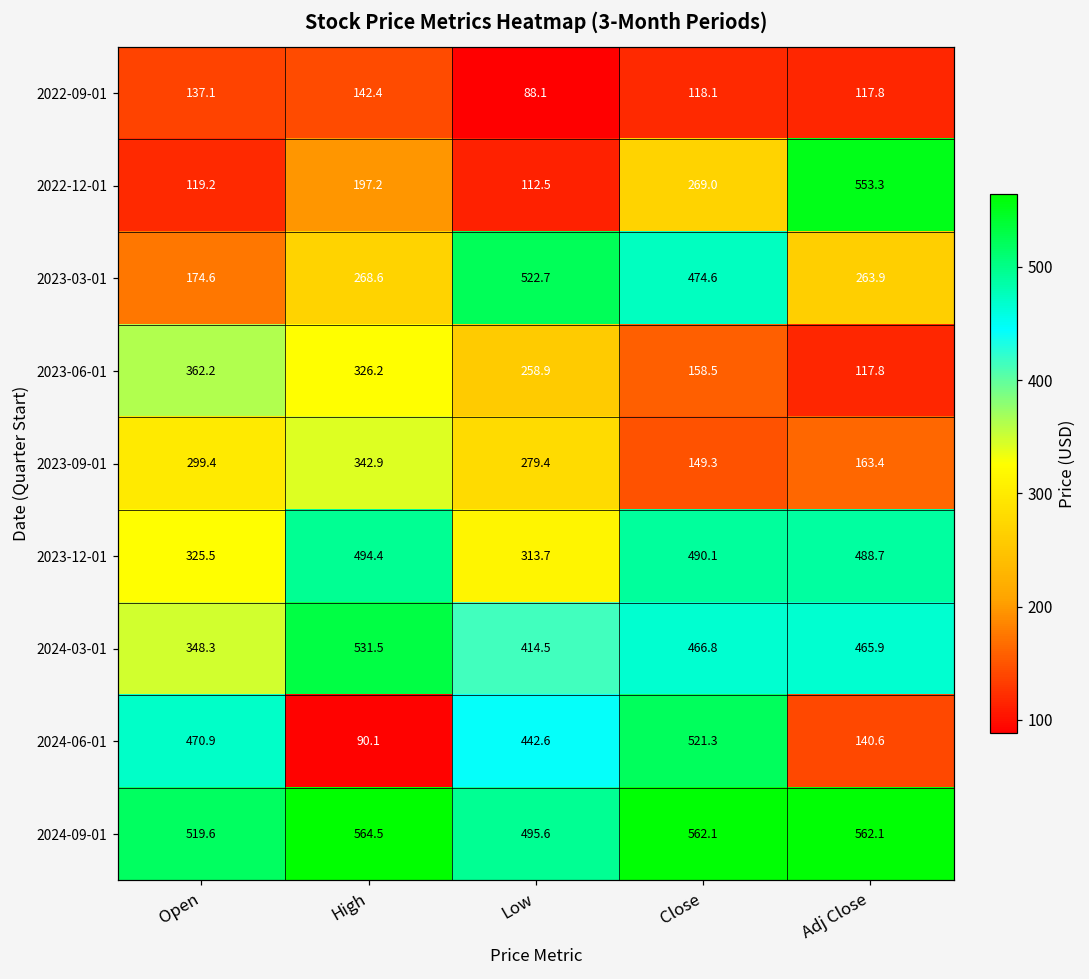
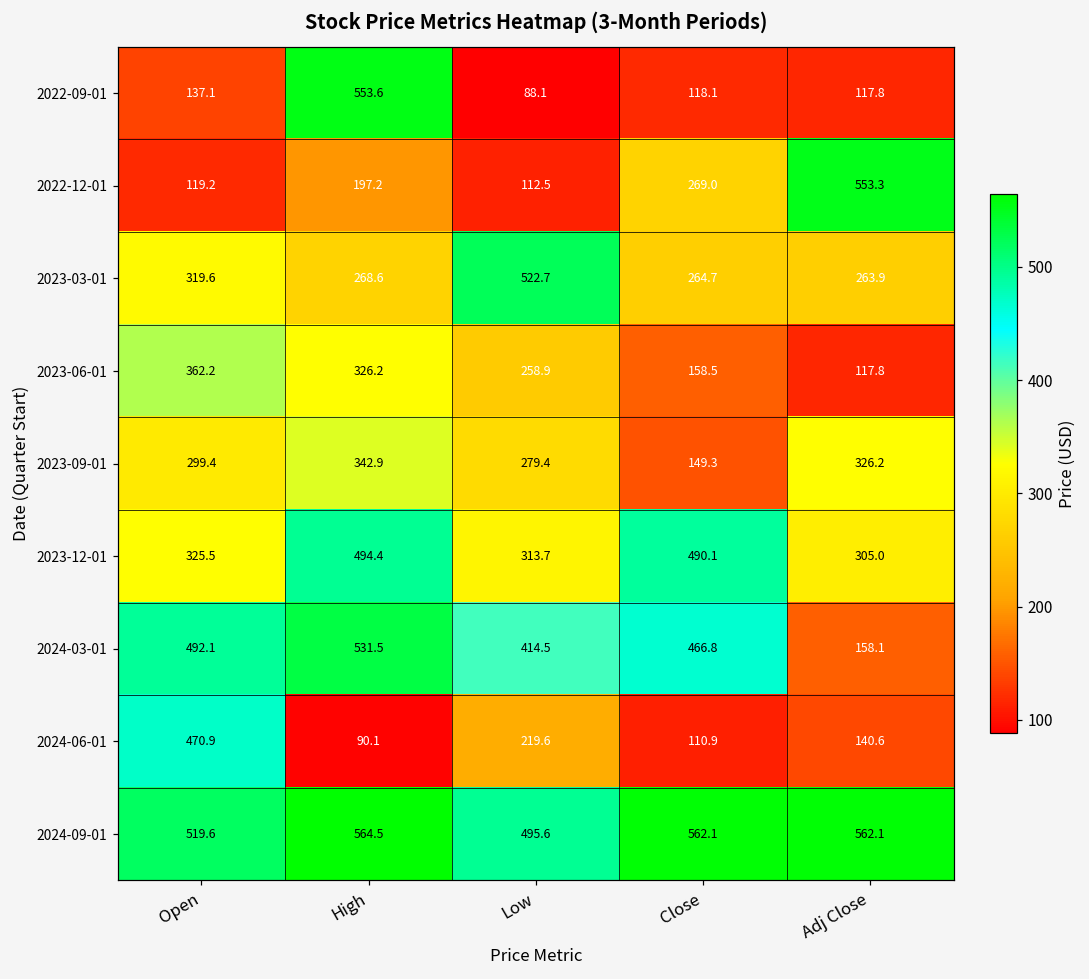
  {
    "2022-09-01": {
      "Open": 137.1,
-     "High": 142.4,
+     "High": 553.6,
      "Low": 88.1,
      "Close": 118.1,
      "Adj Close": 117.8
    },
    "2022-12-01": {
      "Open": 119.2,
      "High": 197.2,
      "Low": 112.5,
      "Close": 269.0,
      "Adj Close": 553.3
    },
    "2023-03-01": {
-     "Open": 174.6,
+     "Open": 319.6,
      "High": 268.6,
      "Low": 522.7,
-     "Close": 474.6,
+     "Close": 264.7,
      "Adj Close": 263.9
    },
    "2023-06-01": {
      "Open": 362.2,
      "High": 326.2,
      "Low": 258.9,
      "Close": 158.5,
      "Adj Close": 117.8
    },
    "2023-09-01": {
      "Open": 299.4,
      "High": 342.9,
      "Low": 279.4,
      "Close": 149.3,
-     "Adj Close": 163.4
+     "Adj Close": 326.2
    },
    "2023-12-01": {
      "Open": 325.5,
      "High": 494.4,
      "Low": 313.7,
      "Close": 490.1,
-     "Adj Close": 488.7
+     "Adj Close": 305.0
    },
    "2024-03-01": {
-     "Open": 348.3,
+     "Open": 492.1,
      "High": 531.5,
      "Low": 414.5,
      "Close": 466.8,
-     "Adj Close": 465.9
+     "Adj Close": 158.1
    },
    "2024-06-01": {
      "Open": 470.9,
      "High": 90.1,
-     "Low": 442.6,
-     "Close": 521.3,
+     "Low": 219.6,
+     "Close": 110.9,
      "Adj Close": 140.6
    },
    "2024-09-01": {
      "Open": 519.6,
      "High": 564.5,
      "Low": 495.6,
      "Close": 562.1,
      "Adj Close": 562.1
    }
  }
